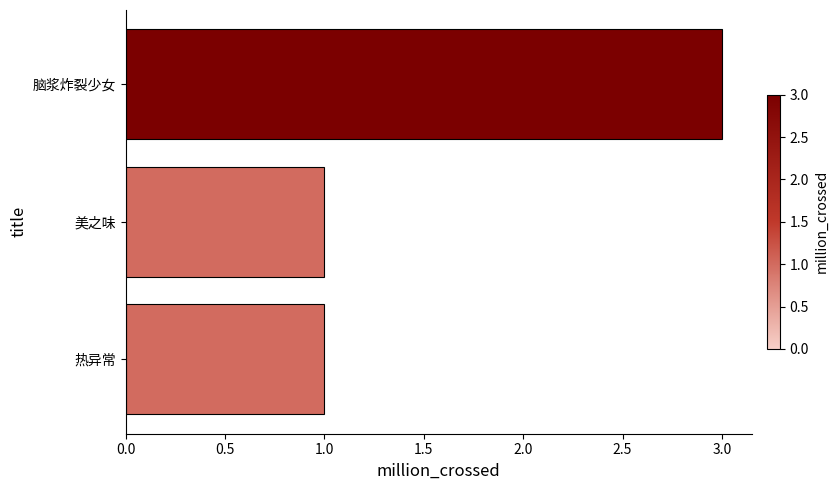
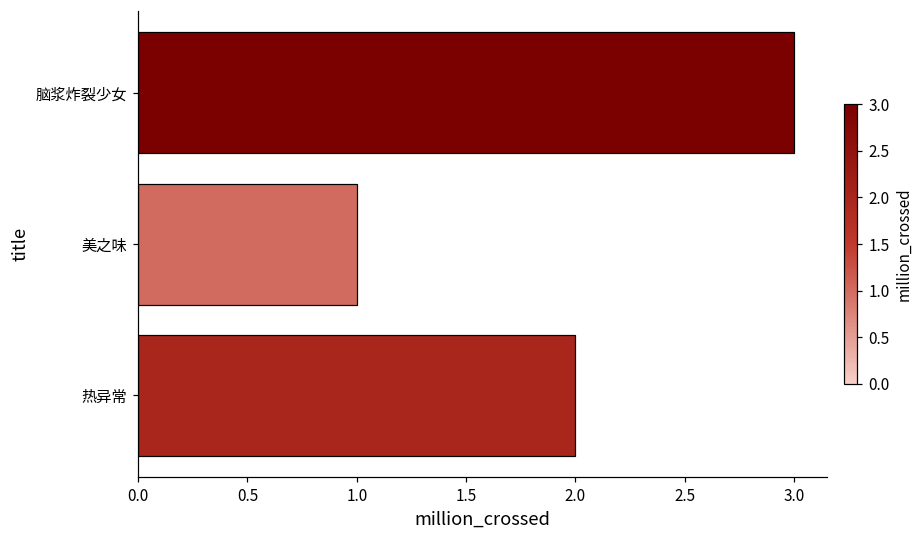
  {
    "脑浆炸裂少女": 3,
    "美之味": 1,
-   "热异常": 1
+   "热异常": 2
  }
